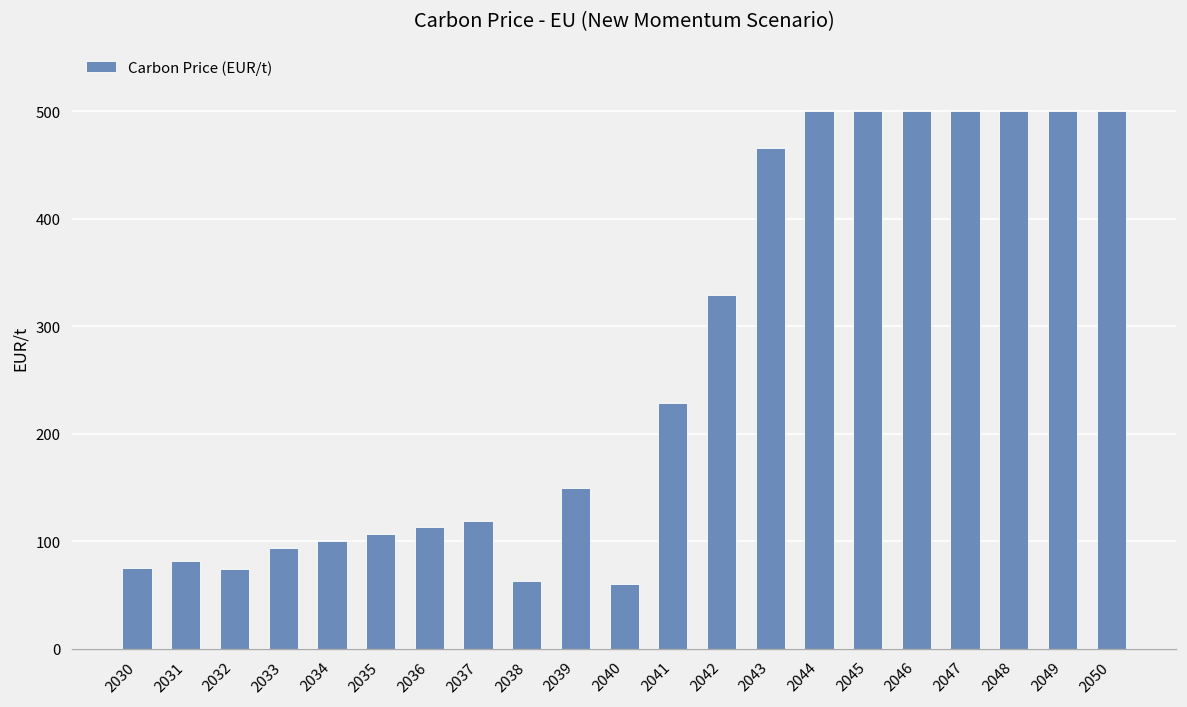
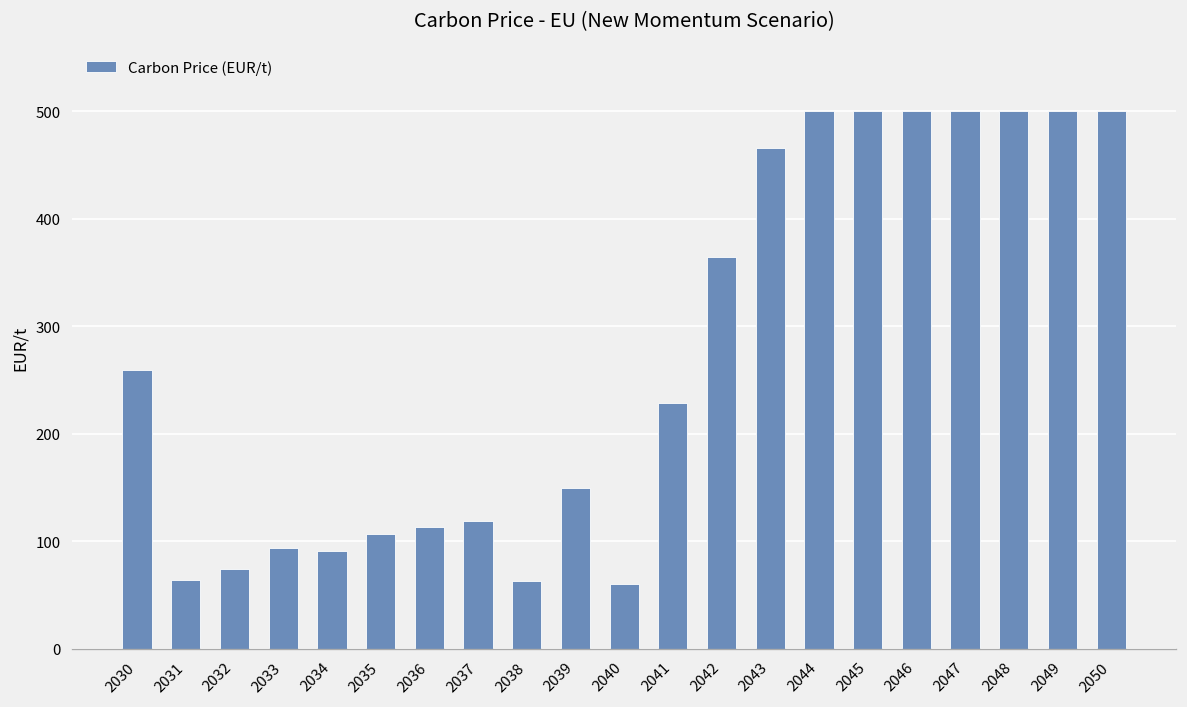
  {
-   "2030": 80,
-   "2031": 80,
+   "2030": 260,
+   "2031": 60,
    "2032": 70,
    "2033": 90,
-   "2034": 100,
+   "2034": 90,
    "2035": 110,
    "2036": 110,
    "2037": 120,
    "2038": 60,
    "2039": 150,
    "2040": 60,
    "2041": 230,
-   "2042": 330,
+   "2042": 360,
    "2043": 470,
    "2044": 500,
    "2045": 500,
    "2046": 500,
    "2047": 500,
    "2048": 500,
    "2049": 500,
    "2050": 500
  }
